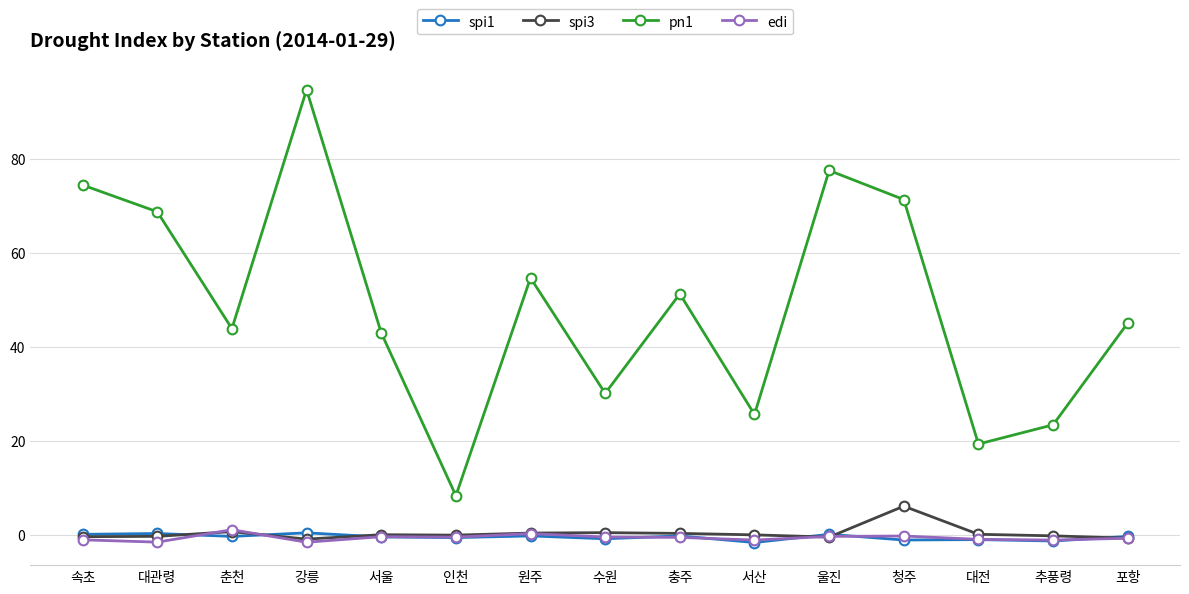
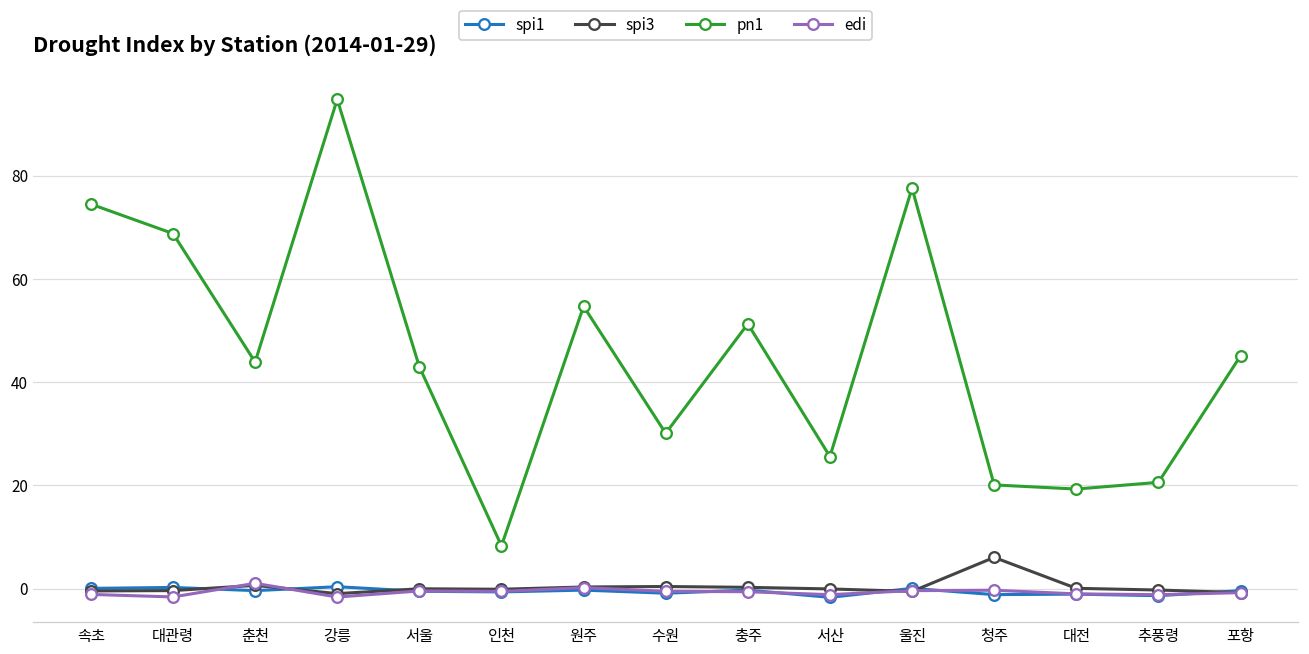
  {
    "spi1": {
      "대관령": 0,
      "춘천": 0,
      "강릉": 0,
      "청주": -1
    },
    "spi3": {
      "대관령": 0,
      "강릉": -1,
      "수원": 0,
      "서산": 0,
      "청주": 6,
      "대전": 0,
      "추풍령": 0
    },
    "pn1": {
      "속초": 75,
      "대관령": 69,
      "춘천": 44,
      "강릉": 95,
      "서울": 43,
      "인천": 8,
      "원주": 55,
      "수원": 30,
      "충주": 51,
      "서산": 26,
      "울진": 78,
-     "청주": 71,
+     "청주": 20,
      "대전": 19,
-     "추풍령": 23,
+     "추풍령": 21,
      "포항": 45
    },
    "edi": {
      "속초": -1,
      "대관령": -2,
      "강릉": -2,
      "청주": 0
    }
  }
